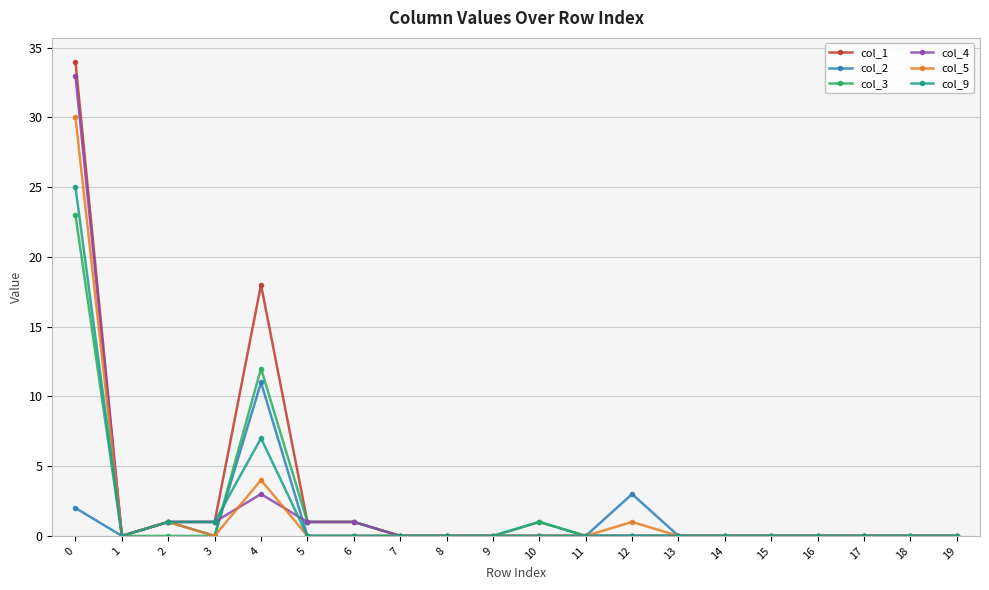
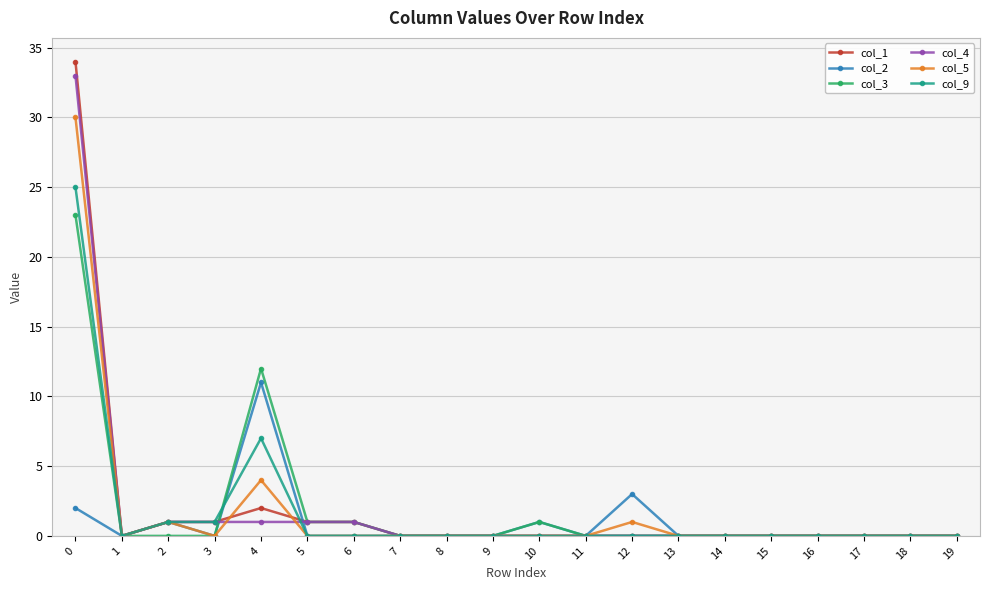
  {
    "col_1": {
      "0": 34,
-     "4": 18
+     "4": 2
    },
    "col_2": {
      "0": 2,
      "4": 11,
      "12": 3
    },
    "col_4": {
      "0": 33,
-     "4": 3
+     "4": 1
    },
    "col_5": {
      "0": 30,
      "4": 4,
      "12": 1
    }
  }
